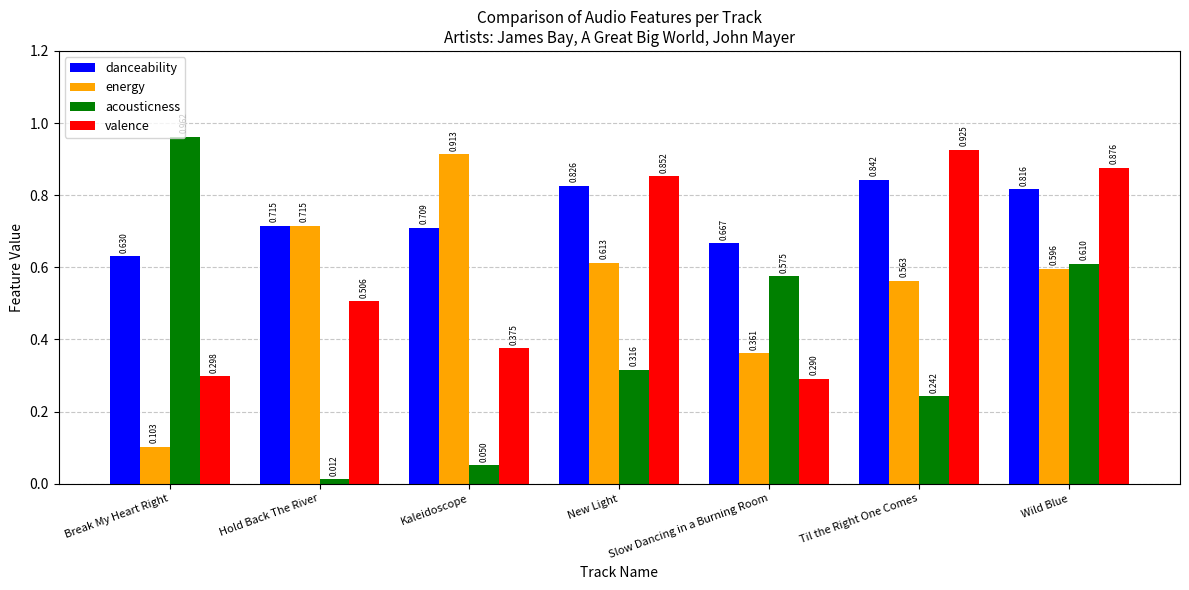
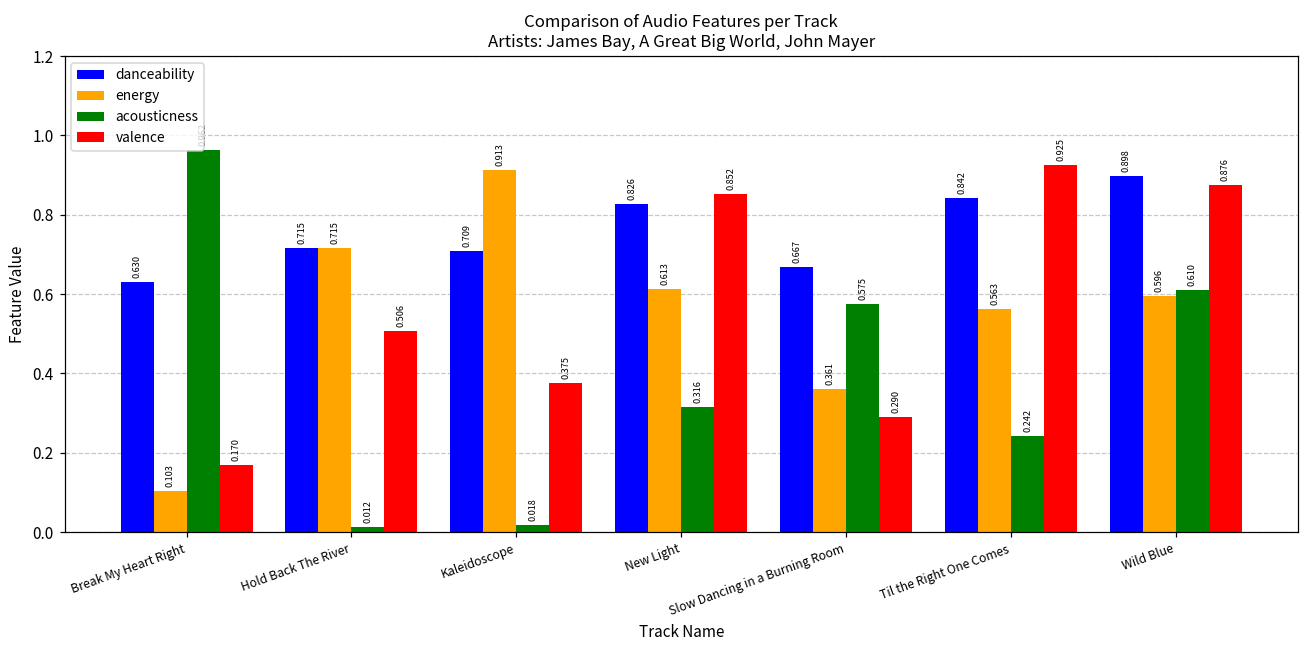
  {
    "danceability": {
      "Break My Heart Right": 0.630,
      "Hold Back The River": 0.715,
      "Kaleidoscope": 0.709,
      "New Light": 0.826,
      "Slow Dancing in a Burning Room": 0.667,
      "Til the Right One Comes": 0.842,
-     "Wild Blue": 0.816
+     "Wild Blue": 0.898
    },
    "energy": {
      "Break My Heart Right": 0.103,
      "Hold Back The River": 0.715,
      "Kaleidoscope": 0.913,
      "New Light": 0.613,
      "Slow Dancing in a Burning Room": 0.361,
      "Til the Right One Comes": 0.563,
      "Wild Blue": 0.596
    },
    "acousticness": {
      "Hold Back The River": 0.012,
-     "Kaleidoscope": 0.050,
+     "Kaleidoscope": 0.018,
      "New Light": 0.316,
      "Slow Dancing in a Burning Room": 0.575,
      "Til the Right One Comes": 0.242,
      "Wild Blue": 0.610
    },
    "valence": {
-     "Break My Heart Right": 0.298,
+     "Break My Heart Right": 0.170,
      "Hold Back The River": 0.506,
      "Kaleidoscope": 0.375,
      "New Light": 0.852,
      "Slow Dancing in a Burning Room": 0.290,
      "Til the Right One Comes": 0.925,
      "Wild Blue": 0.876
    }
  }
